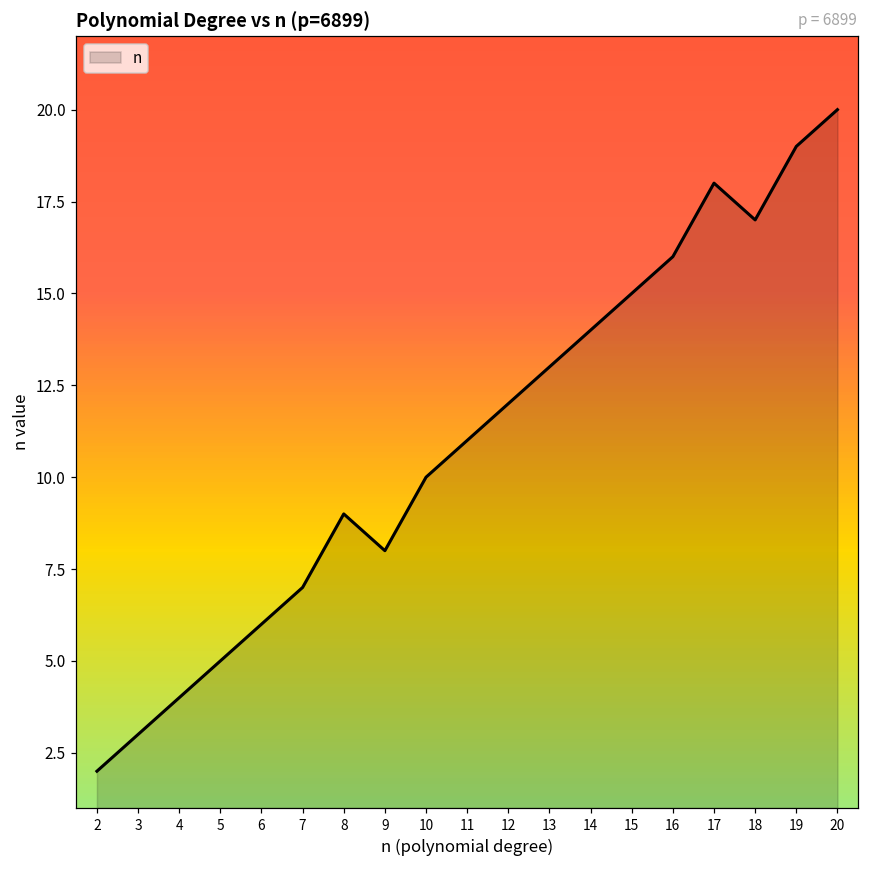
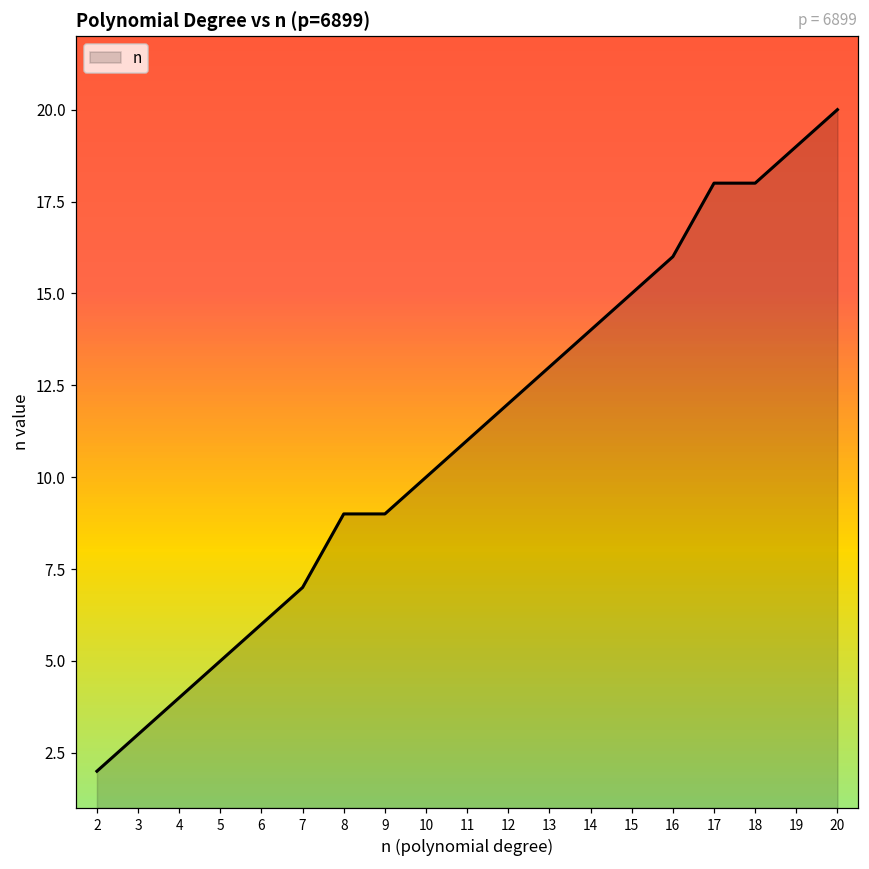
  {
    "2": 2,
    "3": 3,
    "4": 4,
    "5": 5,
    "6": 6,
    "7": 7,
    "8": 9,
-   "9": 8,
+   "9": 9,
    "10": 10,
    "11": 11,
    "12": 12,
    "13": 13,
    "14": 14,
    "15": 15,
    "16": 16,
    "17": 18,
-   "18": 17,
+   "18": 18,
    "19": 19,
    "20": 20
  }
